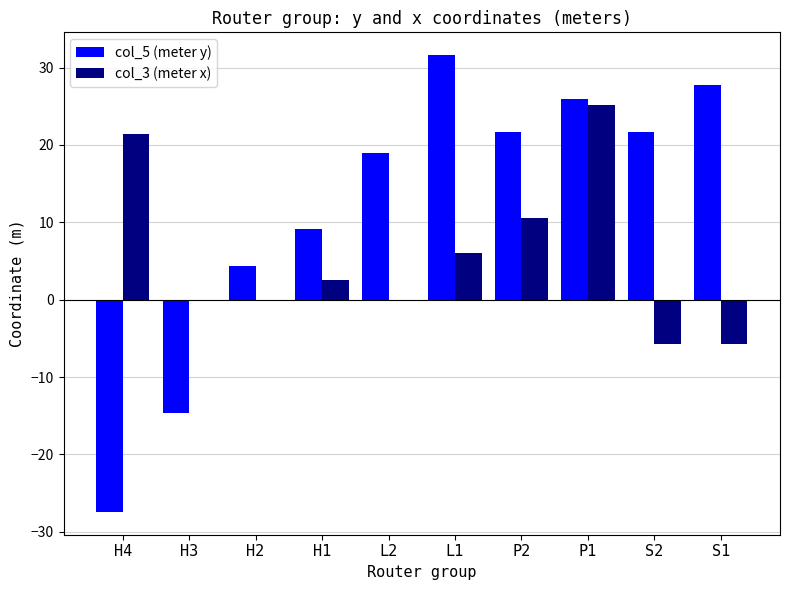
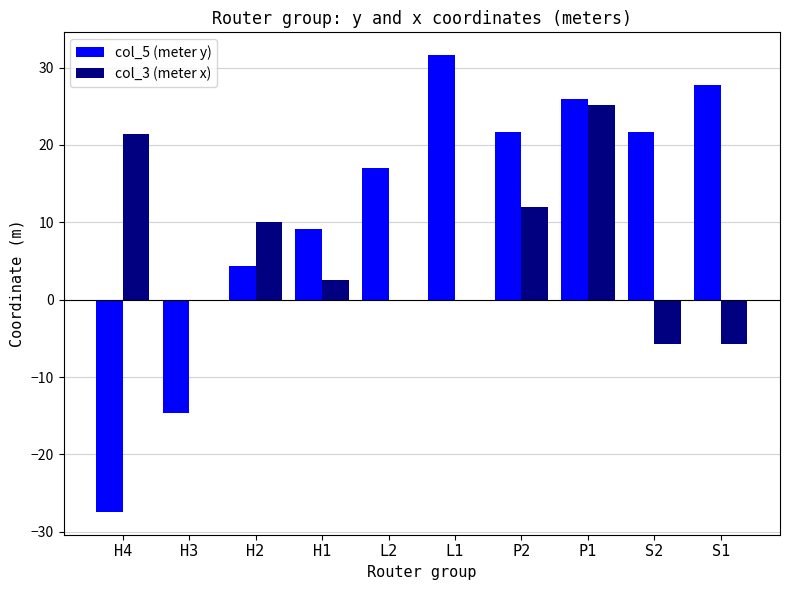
  {
    "col_5 (meter y)": {
      "H4": -27,
      "H3": -15,
      "H2": 4,
      "H1": 9,
-     "L2": 19,
+     "L2": 17,
      "L1": 32,
      "P2": 22,
      "P1": 26,
      "S2": 22,
      "S1": 28
    },
    "col_3 (meter x)": {
      "H4": 21,
      "H3": 0,
-     "H2": 0,
+     "H2": 10,
      "H1": 3,
      "L2": 0,
-     "L1": 6,
-     "P2": 11,
+     "L1": 0,
+     "P2": 12,
      "P1": 25,
      "S2": -6,
      "S1": -6
    }
  }
